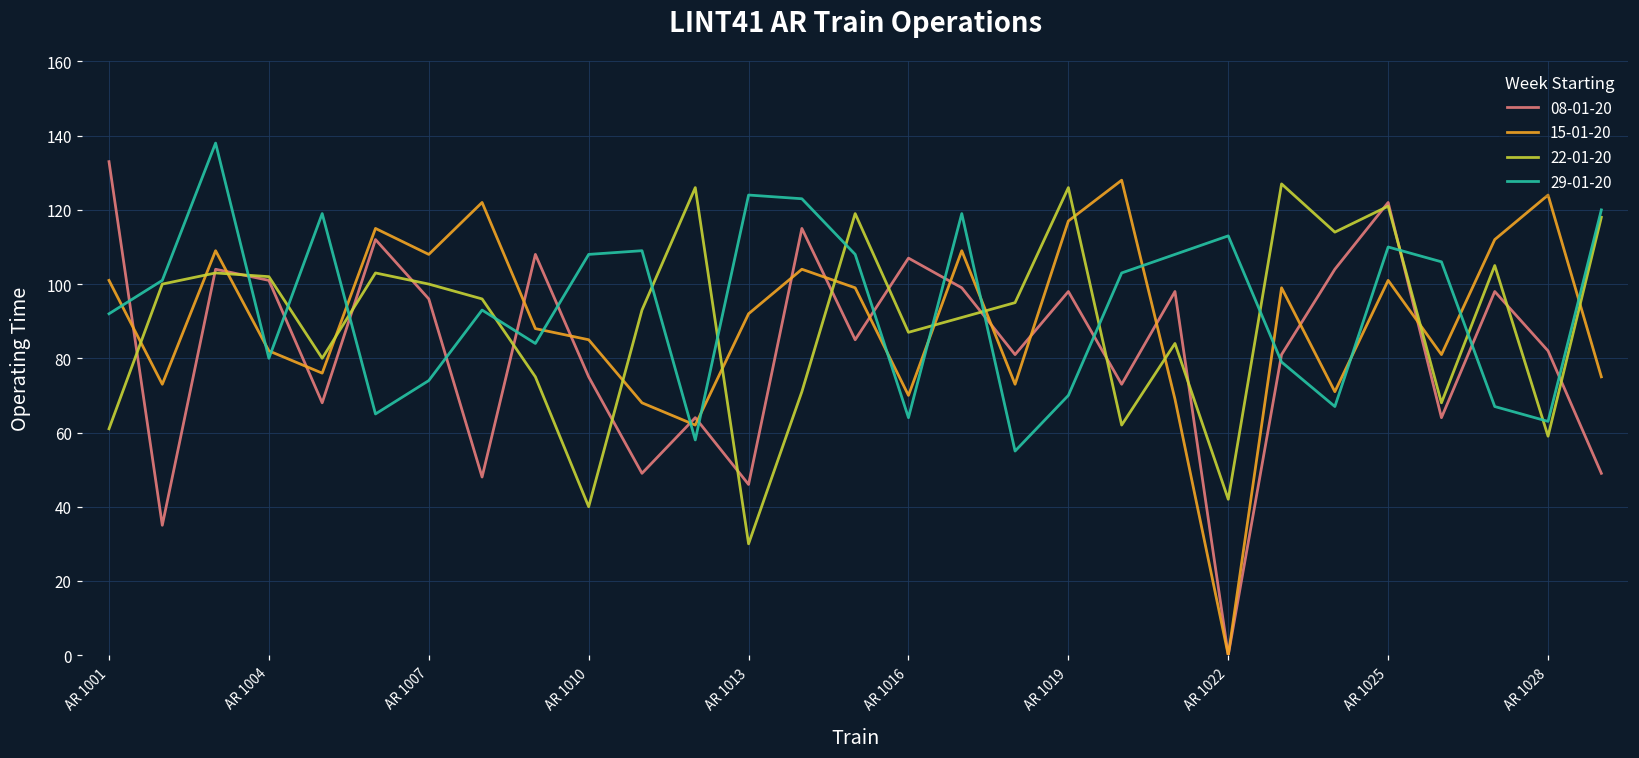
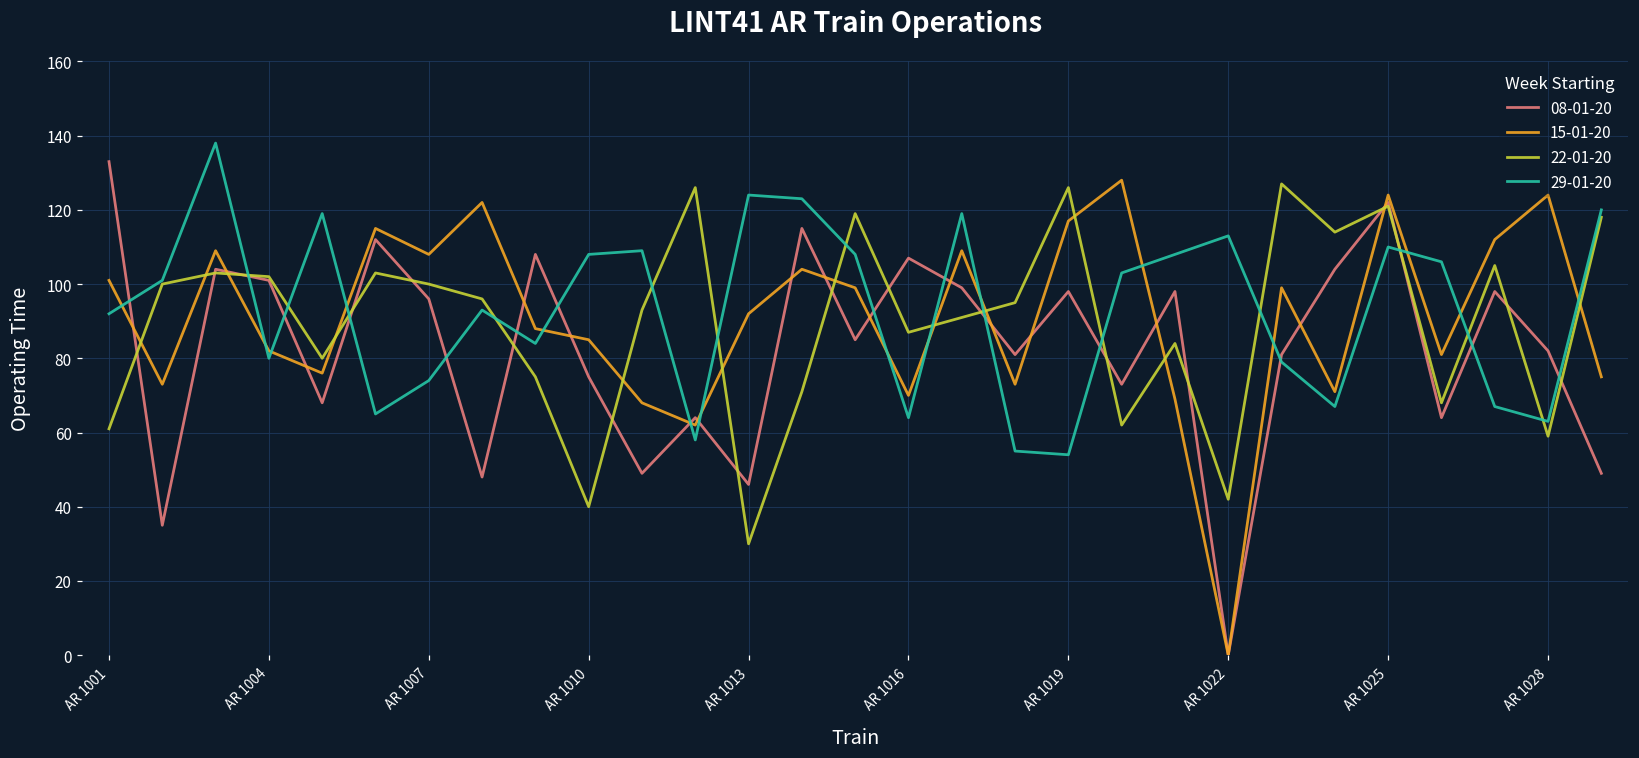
  {
    "08-01-20": {
      "AR 1001": 133,
      "AR 1004": 101,
      "AR 1007": 96,
      "AR 1010": 75,
      "AR 1013": 46,
      "AR 1016": 107,
      "AR 1019": 98,
      "AR 1025": 122,
      "AR 1028": 82
    },
    "15-01-20": {
      "AR 1001": 101,
      "AR 1004": 82,
      "AR 1007": 108,
      "AR 1010": 85,
      "AR 1013": 92,
      "AR 1016": 70,
      "AR 1019": 117,
-     "AR 1025": 101,
+     "AR 1025": 124,
      "AR 1028": 124
    },
    "22-01-20": {
      "AR 1001": 61,
      "AR 1004": 102,
      "AR 1007": 100,
      "AR 1010": 40,
      "AR 1013": 30,
      "AR 1016": 87,
      "AR 1019": 126,
      "AR 1022": 42,
      "AR 1025": 121,
      "AR 1028": 59
    },
    "29-01-20": {
      "AR 1001": 92,
      "AR 1004": 80,
      "AR 1007": 74,
      "AR 1010": 108,
      "AR 1013": 124,
      "AR 1016": 64,
-     "AR 1019": 70,
+     "AR 1019": 54,
      "AR 1022": 113,
      "AR 1025": 110,
      "AR 1028": 63
    }
  }
